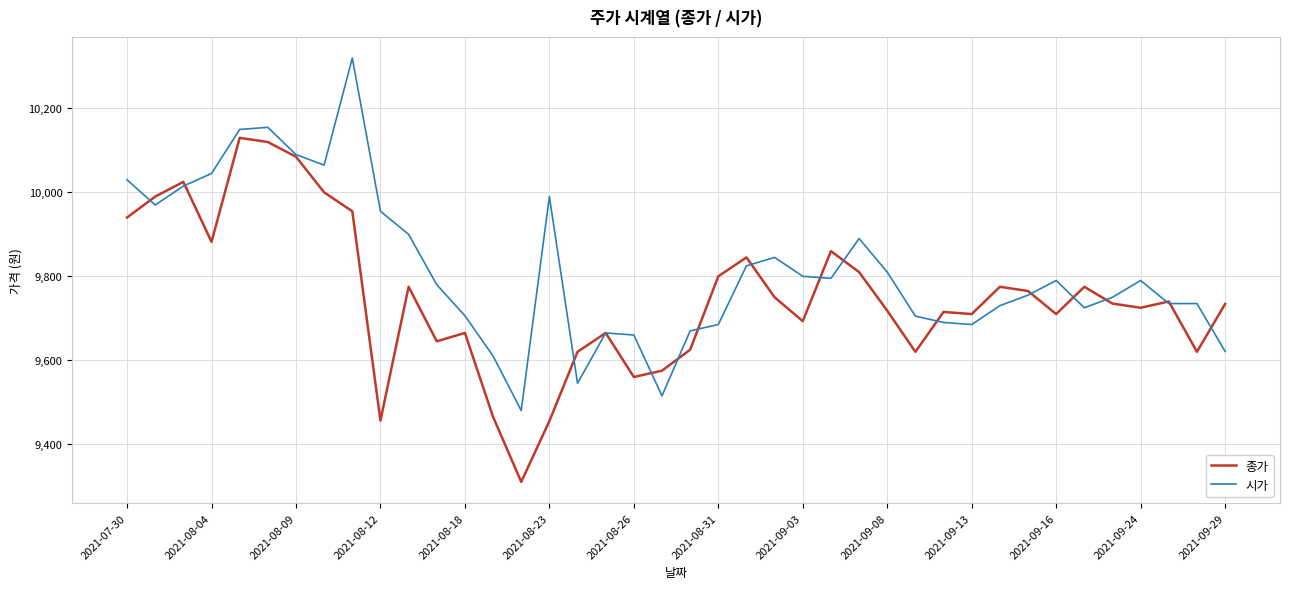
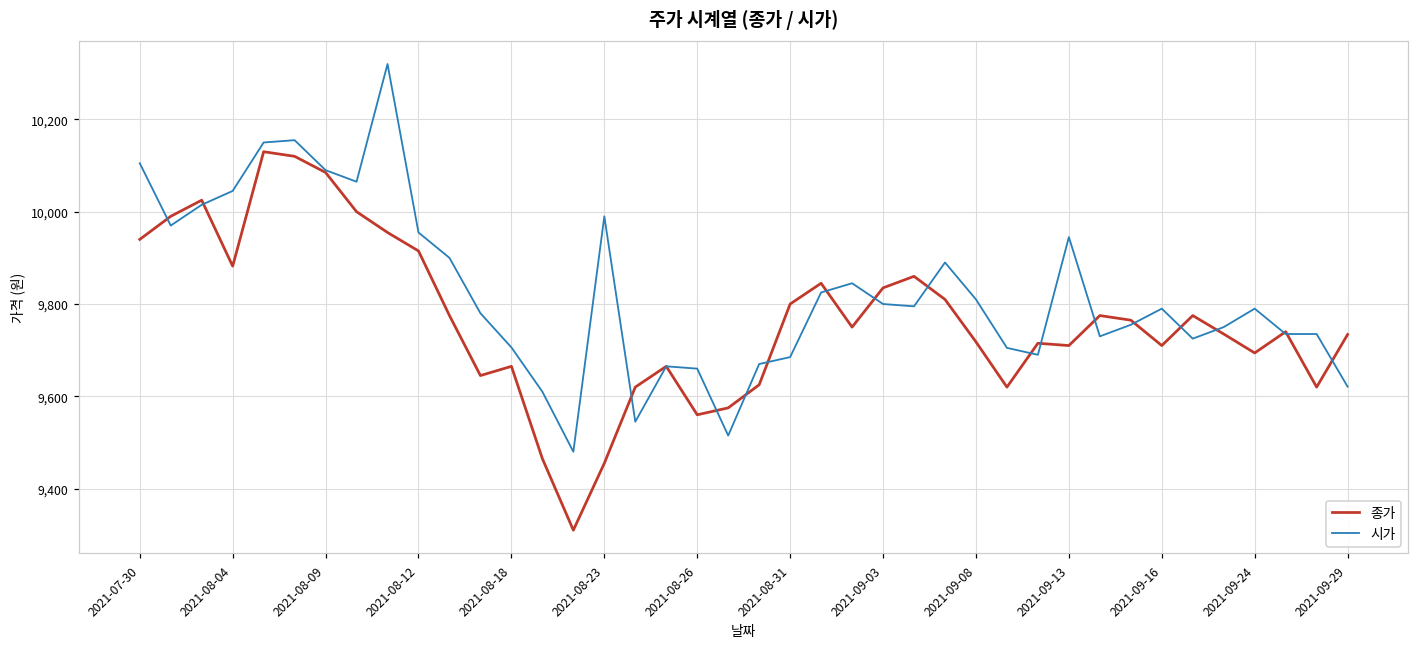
  {
    "종가": {
      "2021-07-30": "9,940",
      "2021-08-04": "9,880",
-     "2021-08-12": "9,460",
+     "2021-08-12": "9,920",
      "2021-08-18": "9,670",
      "2021-08-23": "9,460",
      "2021-08-26": "9,560",
      "2021-08-31": "9,800",
-     "2021-09-03": "9,690",
+     "2021-09-03": "9,840",
      "2021-09-08": "9,720",
      "2021-09-13": "9,710",
      "2021-09-16": "9,710",
-     "2021-09-24": "9,730",
+     "2021-09-24": "9,690",
      "2021-09-29": "9,730"
    },
    "시가": {
-     "2021-07-30": "10,030",
+     "2021-07-30": "10,110",
      "2021-08-04": "10,050",
      "2021-08-12": "9,960",
      "2021-08-18": "9,710",
      "2021-08-23": "9,990",
      "2021-08-26": "9,660",
      "2021-08-31": "9,690",
      "2021-09-03": "9,800",
      "2021-09-08": "9,810",
-     "2021-09-13": "9,690",
+     "2021-09-13": "9,950",
      "2021-09-16": "9,790",
      "2021-09-24": "9,790",
      "2021-09-29": "9,620"
    }
  }
